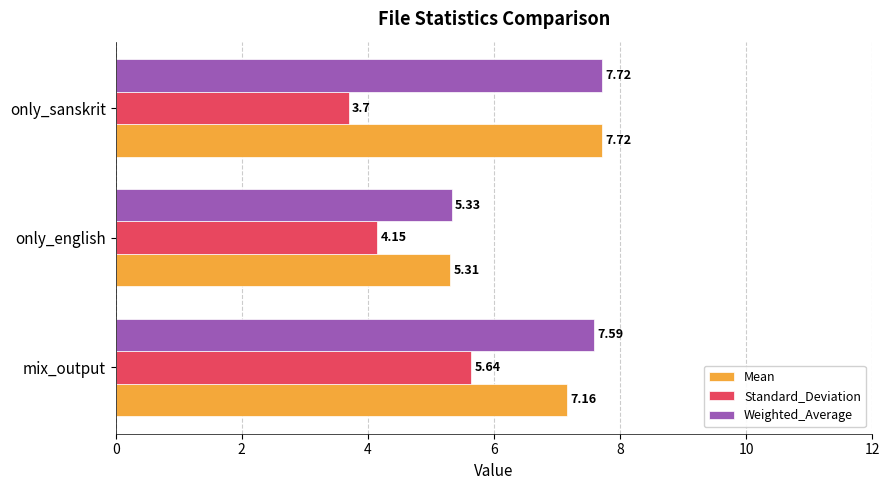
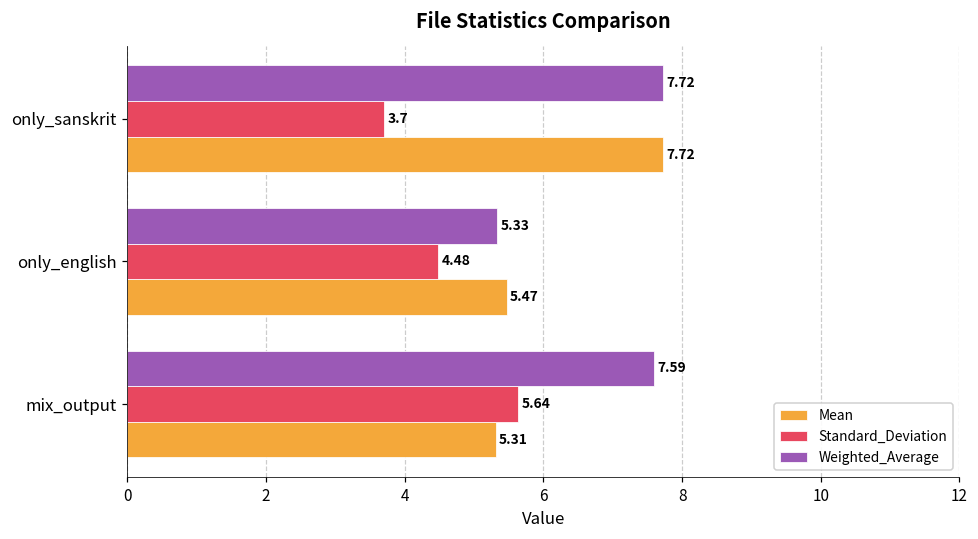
  {
    "Mean": {
      "only_sanskrit": 7.72,
-     "only_english": 5.31,
-     "mix_output": 7.16
+     "only_english": 5.47,
+     "mix_output": 5.31
    },
    "Standard_Deviation": {
      "only_sanskrit": 3.7,
-     "only_english": 4.15,
+     "only_english": 4.48,
      "mix_output": 5.64
    },
    "Weighted_Average": {
      "only_sanskrit": 7.72,
      "only_english": 5.33,
      "mix_output": 7.59
    }
  }
